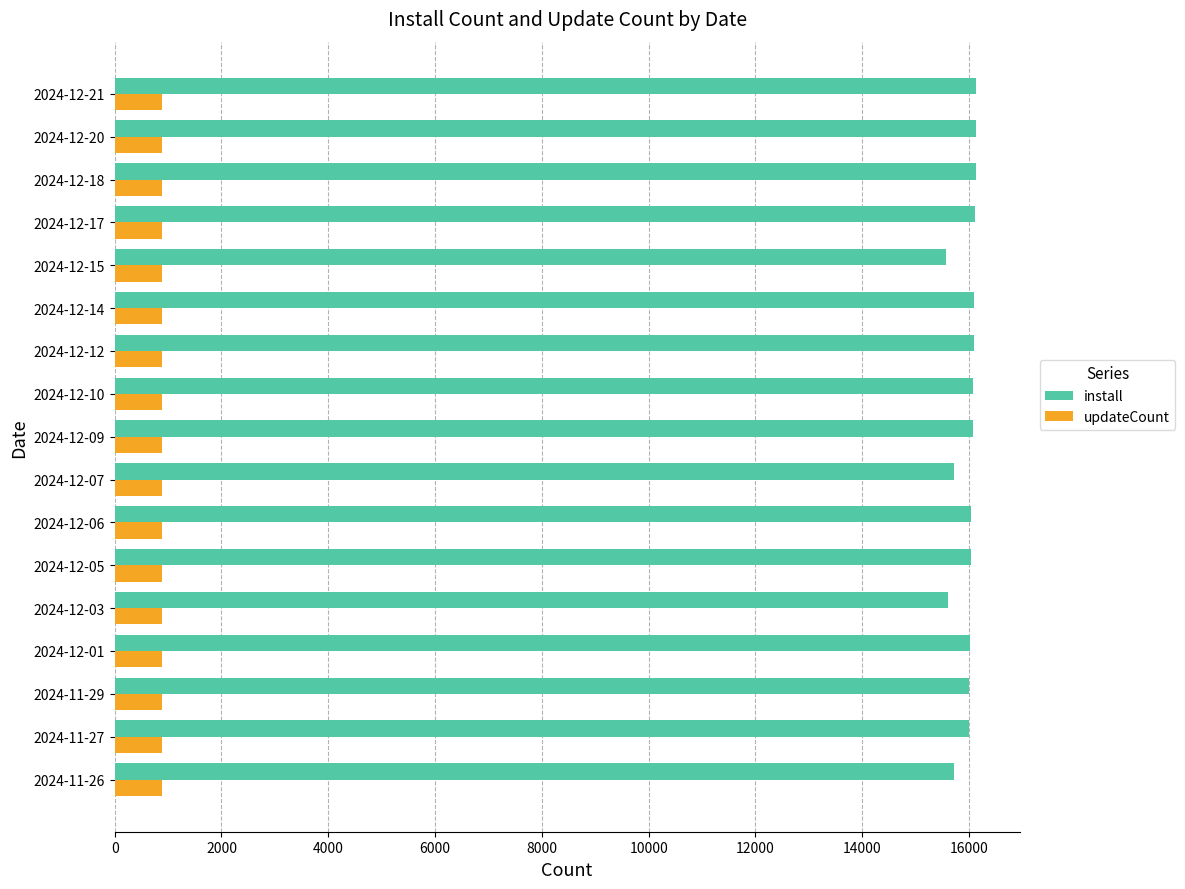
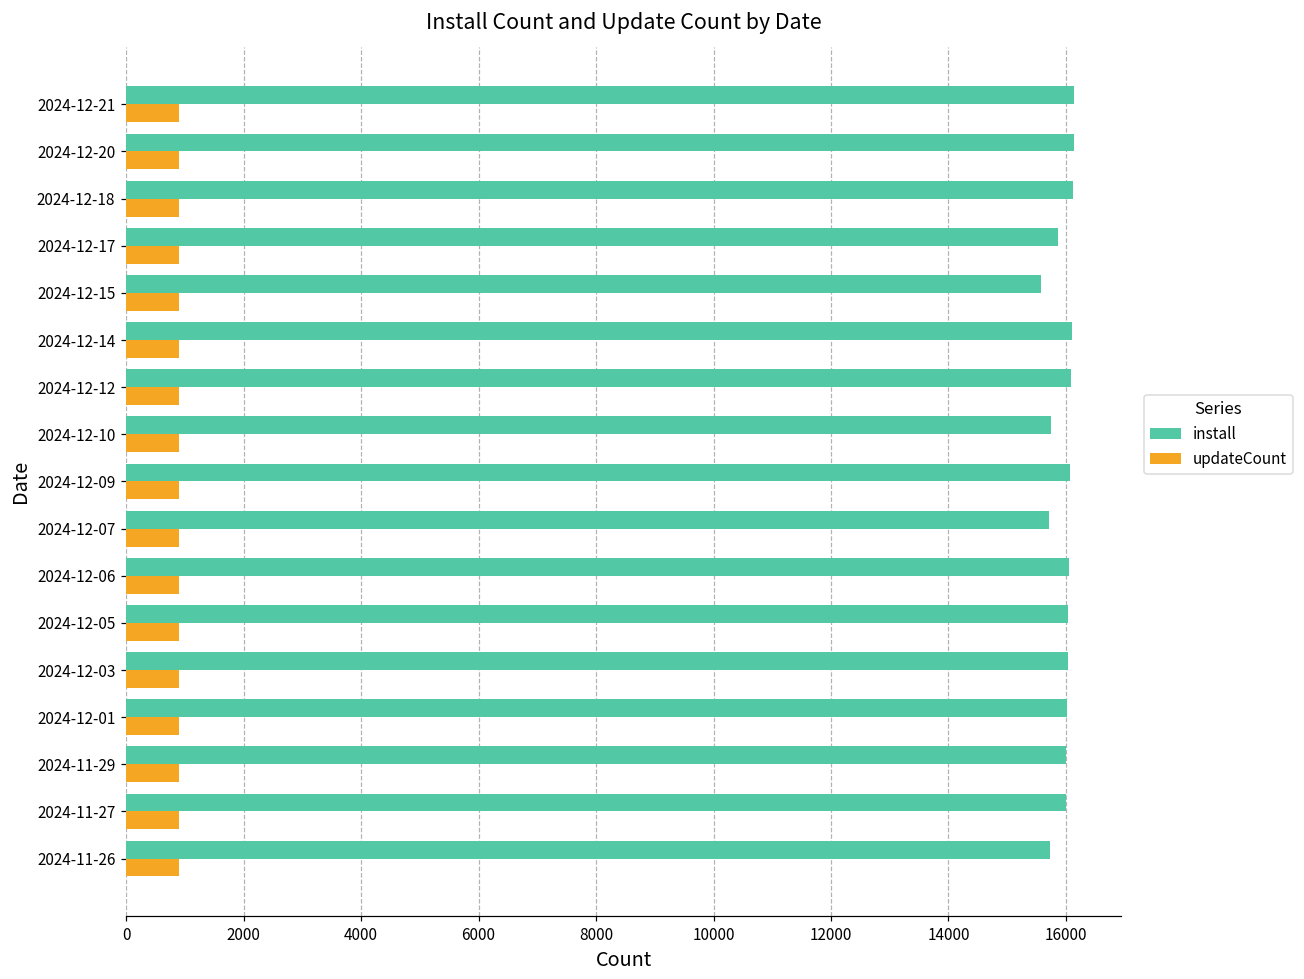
  {
    "install": {
      "2024-12-21": 16100,
      "2024-12-20": 16100,
      "2024-12-18": 16100,
-     "2024-12-17": 16100,
+     "2024-12-17": 15900,
      "2024-12-15": 15600,
      "2024-12-14": 16100,
      "2024-12-12": 16100,
-     "2024-12-10": 16100,
+     "2024-12-10": 15700,
      "2024-12-09": 16100,
      "2024-12-07": 15700,
      "2024-12-06": 16000,
      "2024-12-05": 16000,
-     "2024-12-03": 15600,
+     "2024-12-03": 16000,
      "2024-12-01": 16000,
      "2024-11-29": 16000,
      "2024-11-27": 16000,
      "2024-11-26": 15700
    },
    "updateCount": {
      "2024-12-21": 900,
      "2024-12-20": 900,
      "2024-12-18": 900,
      "2024-12-17": 900,
      "2024-12-15": 900,
      "2024-12-14": 900,
      "2024-12-12": 900,
      "2024-12-10": 900,
      "2024-12-09": 900,
      "2024-12-07": 900,
      "2024-12-06": 900,
      "2024-12-05": 900,
      "2024-12-03": 900,
      "2024-12-01": 900,
      "2024-11-29": 900,
      "2024-11-27": 900,
      "2024-11-26": 900
    }
  }
